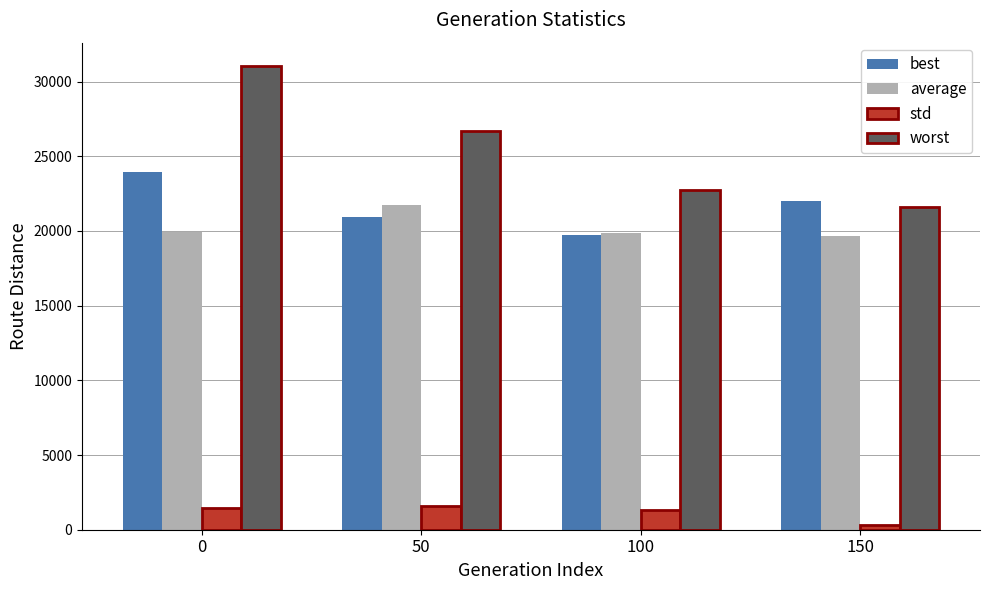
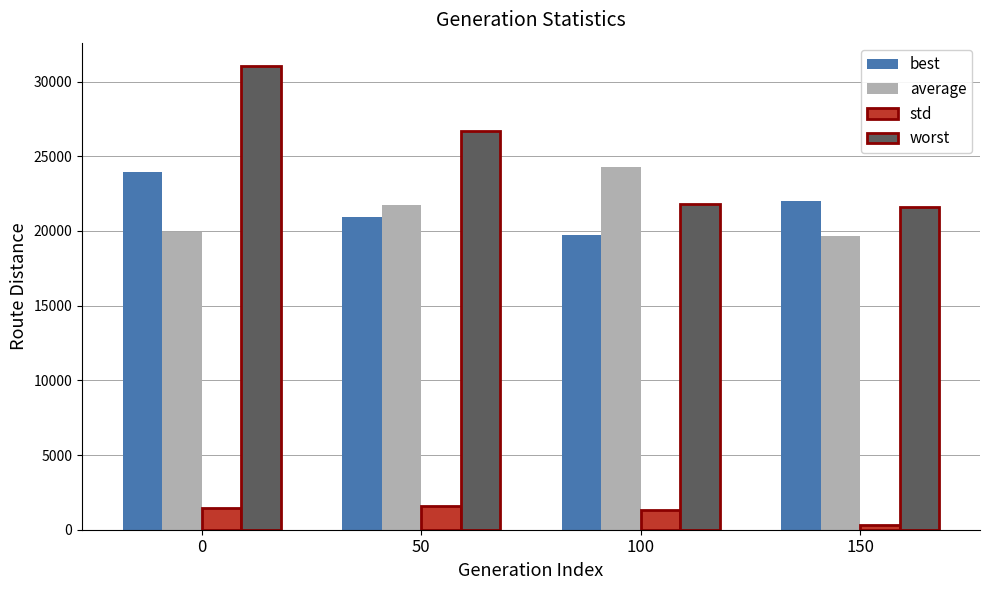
  {
    "best": {
      "0": 24000,
      "50": 20900,
      "100": 19700,
      "150": 22000
    },
    "average": {
      "0": 19900,
      "50": 21700,
-     "100": 19800,
+     "100": 24300,
      "150": 19700
    },
    "std": {
      "0": 1500,
      "50": 1600,
      "100": 1300,
      "150": 300
    },
    "worst": {
      "0": 31100,
      "50": 26700,
-     "100": 22700,
+     "100": 21800,
      "150": 21600
    }
  }
